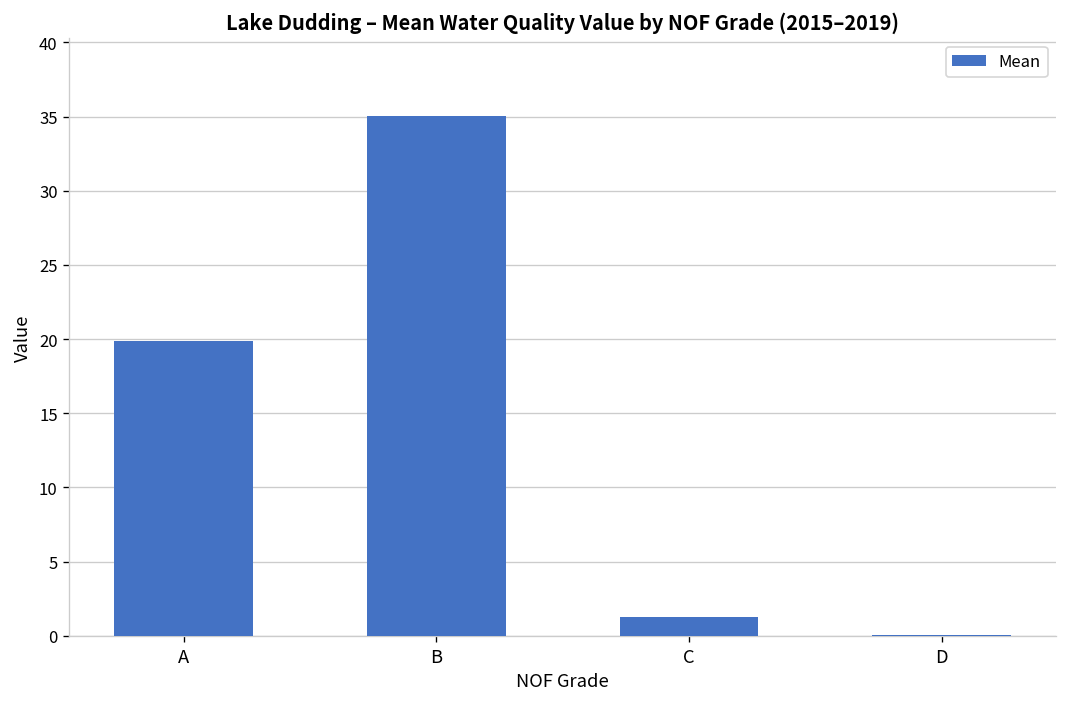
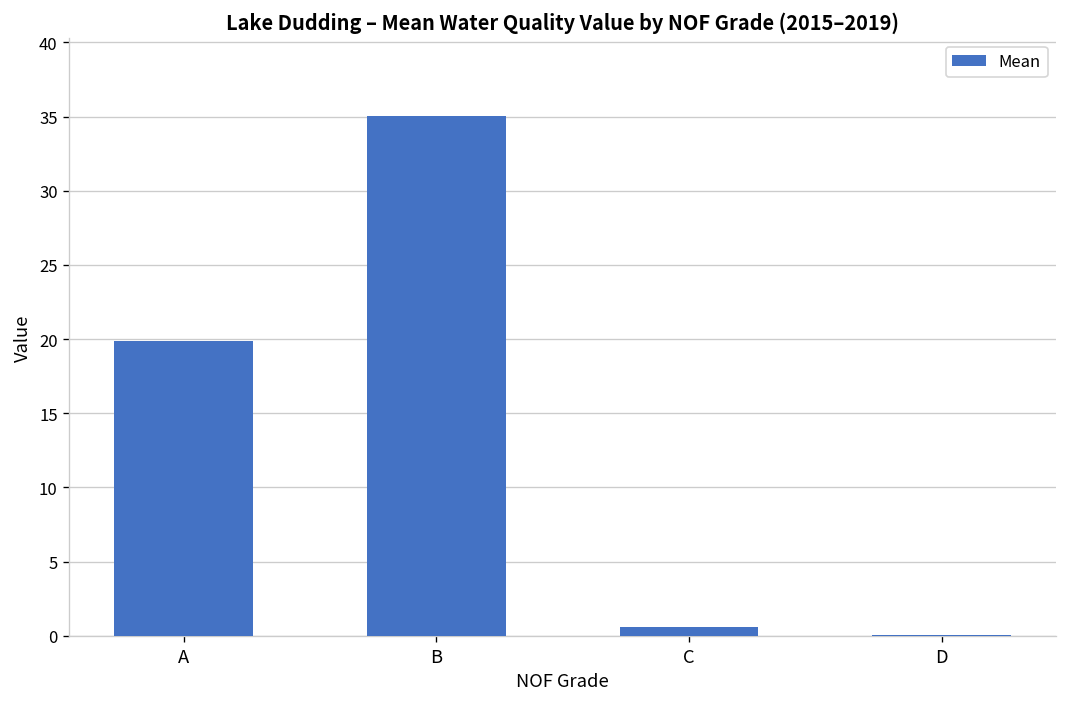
  {
    "A": 19.9,
    "B": 35.0,
-   "C": 1.3
+   "C": 0.6
  }
